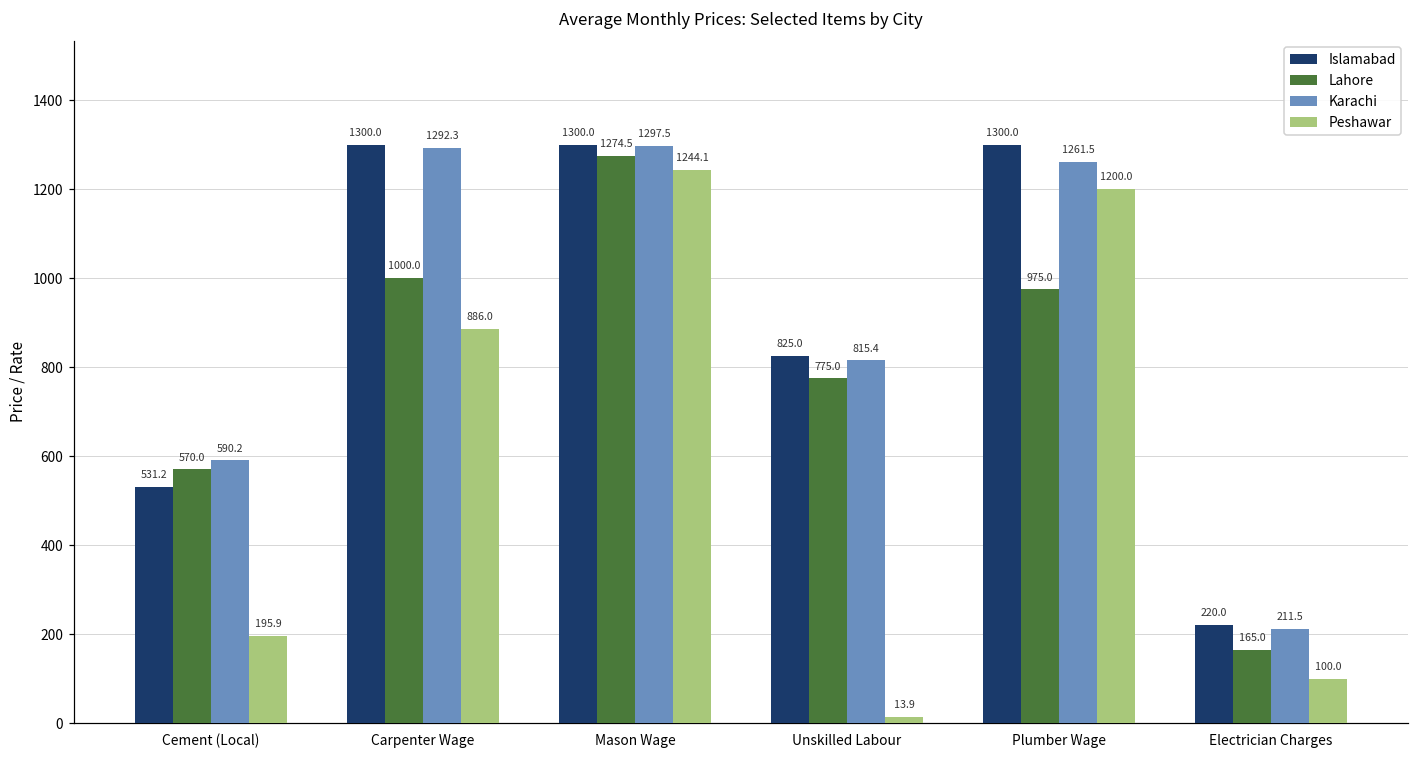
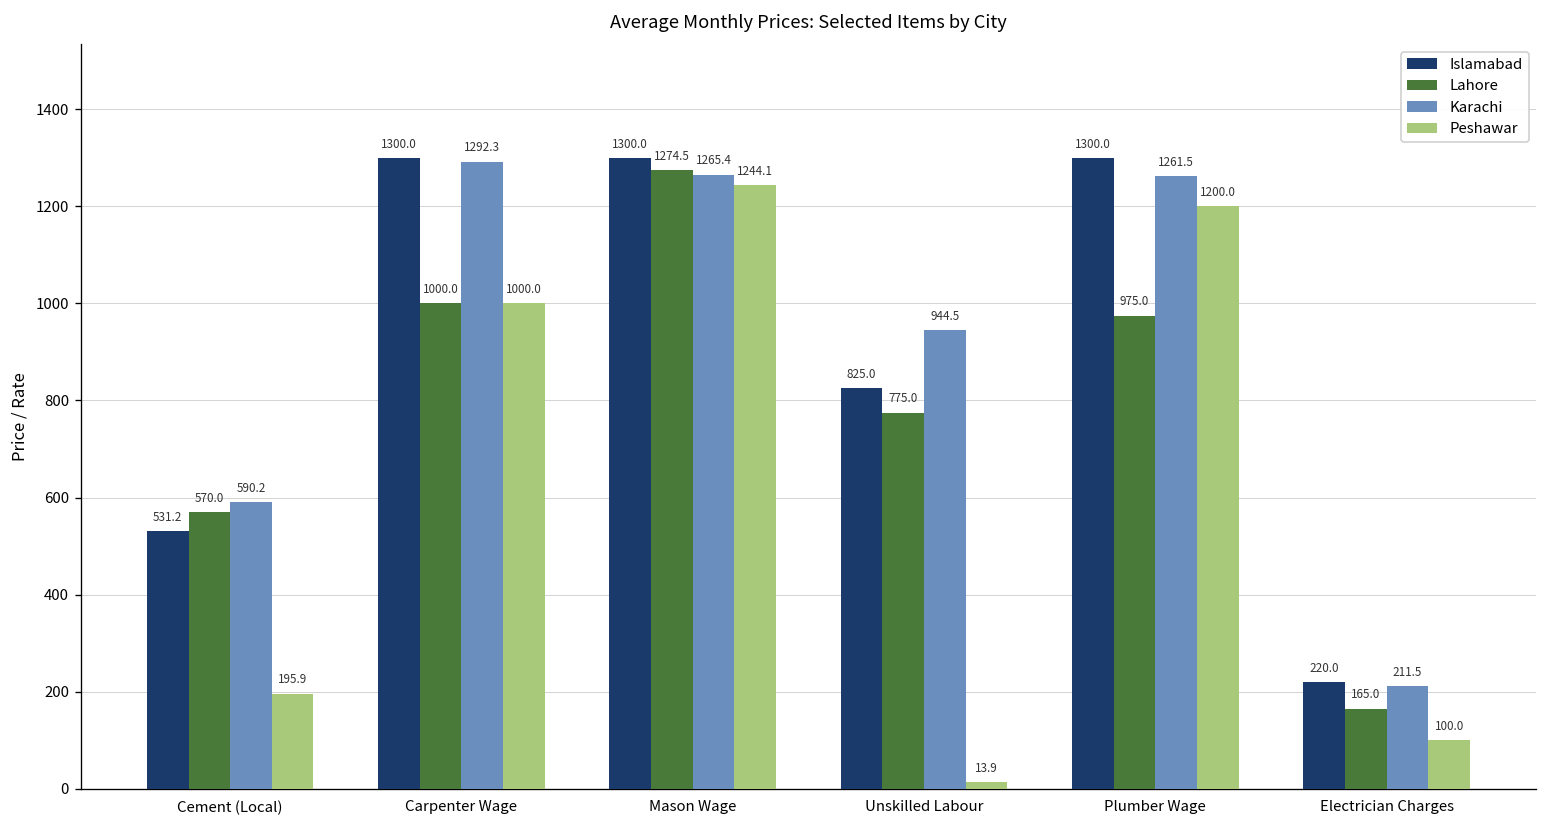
  {
    "Islamabad": {
      "Cement (Local)": 531.2,
      "Carpenter Wage": 1300.0,
      "Mason Wage": 1300.0,
      "Unskilled Labour": 825.0,
      "Plumber Wage": 1300.0,
      "Electrician Charges": 220.0
    },
    "Lahore": {
      "Cement (Local)": 570.0,
      "Carpenter Wage": 1000.0,
      "Mason Wage": 1274.5,
      "Unskilled Labour": 775.0,
      "Plumber Wage": 975.0,
      "Electrician Charges": 165.0
    },
    "Karachi": {
      "Cement (Local)": 590.2,
      "Carpenter Wage": 1292.3,
-     "Mason Wage": 1297.5,
-     "Unskilled Labour": 815.4,
+     "Mason Wage": 1265.4,
+     "Unskilled Labour": 944.5,
      "Plumber Wage": 1261.5,
      "Electrician Charges": 211.5
    },
    "Peshawar": {
      "Cement (Local)": 195.9,
-     "Carpenter Wage": 886.0,
+     "Carpenter Wage": 1000.0,
      "Mason Wage": 1244.1,
      "Unskilled Labour": 13.9,
      "Plumber Wage": 1200.0,
      "Electrician Charges": 100.0
    }
  }
